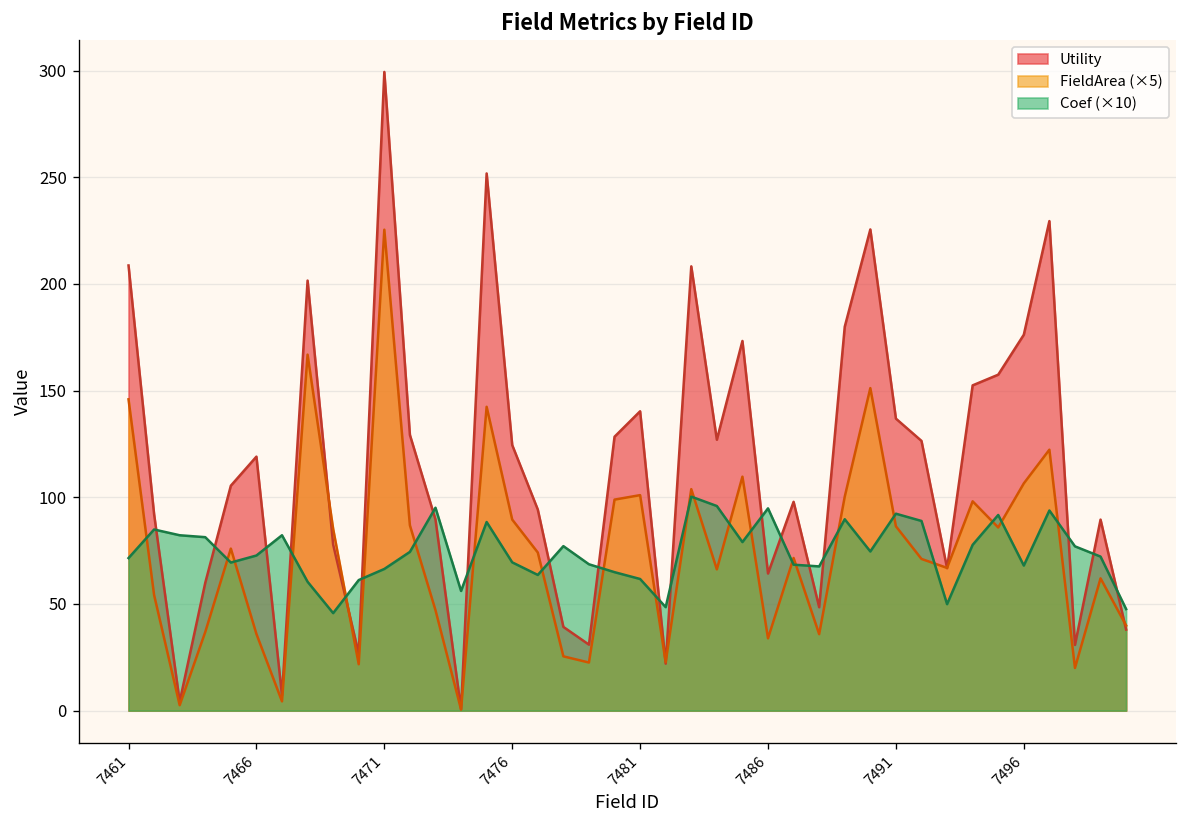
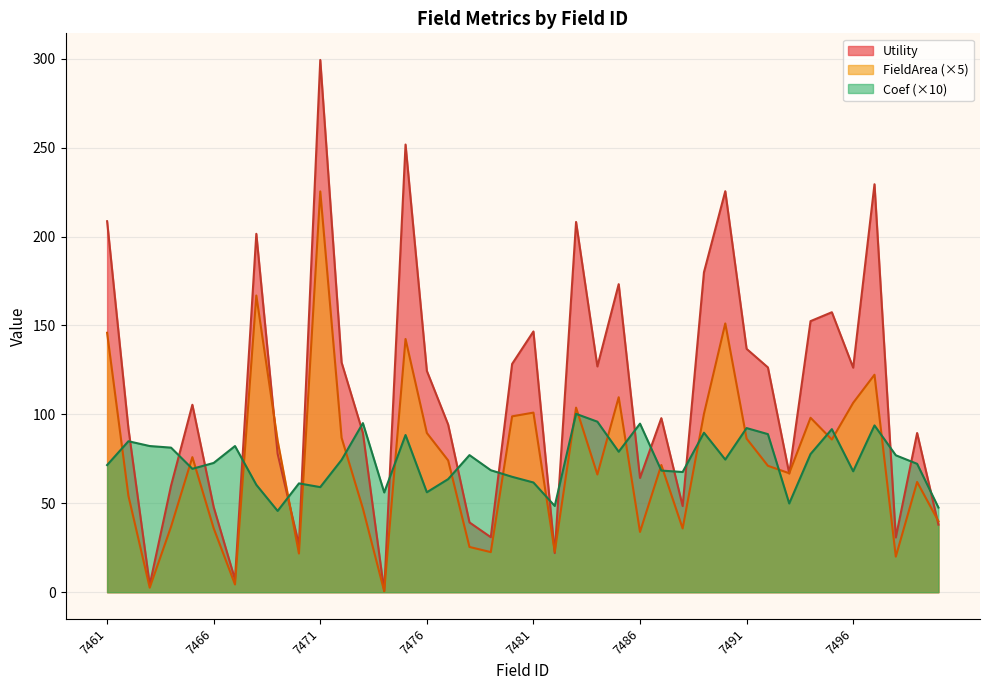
  {
    "Utility": {
      "7461": 209,
-     "7466": 119,
+     "7466": 48,
      "7471": 299,
      "7476": 124,
-     "7481": 140,
+     "7481": 147,
      "7486": 64,
      "7491": 137,
-     "7496": 176
+     "7496": 126
    },
    "FieldArea (×5)": {
      "7461": 146,
      "7466": 36,
      "7471": 225,
      "7476": 90,
      "7481": 101,
      "7486": 34,
      "7491": 86,
      "7496": 107
    },
    "Coef (×10)": {
      "7461": 72,
      "7466": 73,
-     "7471": 66,
-     "7476": 70,
+     "7471": 59,
+     "7476": 56,
      "7481": 62,
      "7486": 95,
      "7491": 92,
      "7496": 68
    }
  }
